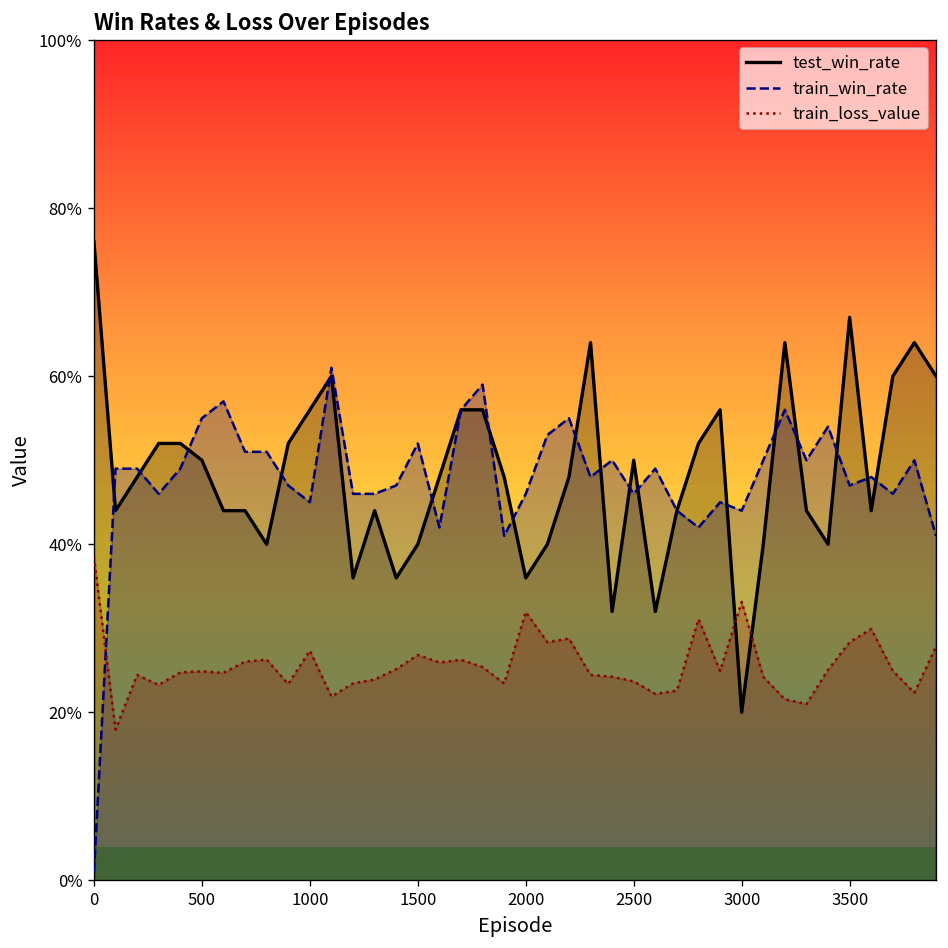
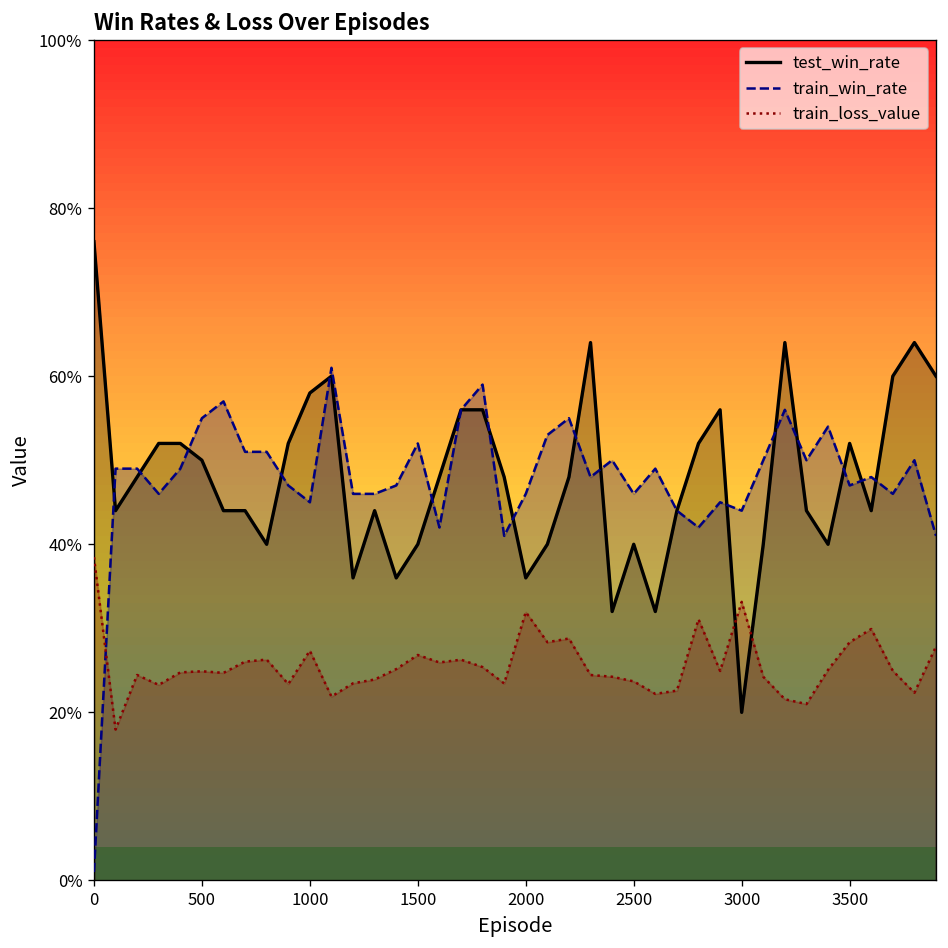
  {
    "test_win_rate": {
      "0": "76%",
      "500": "50%",
-     "1000": "56%",
+     "1000": "58%",
      "1500": "40%",
      "2000": "36%",
-     "2500": "50%",
+     "2500": "40%",
      "3000": "20%",
-     "3500": "67%"
+     "3500": "52%"
    },
    "train_win_rate": {
      "0": "1%",
      "500": "55%",
      "1000": "45%",
      "1500": "52%",
      "2000": "46%",
      "2500": "46%",
      "3000": "44%",
      "3500": "47%"
    },
    "train_loss_value": {
      "0": "38%",
      "500": "25%",
      "1000": "27%",
      "1500": "27%",
      "2000": "32%",
      "2500": "24%",
      "3000": "33%",
      "3500": "28%"
    }
  }
